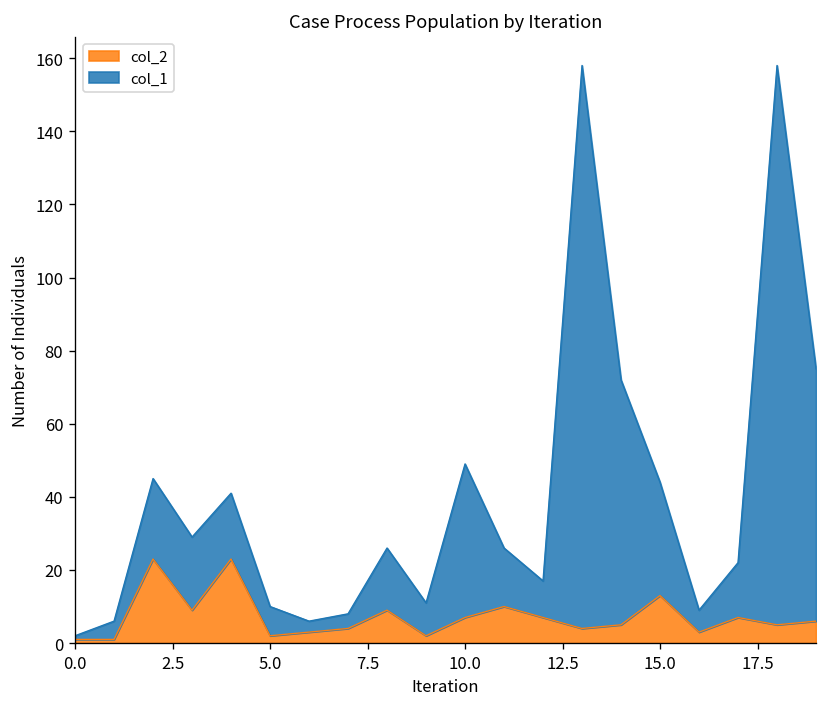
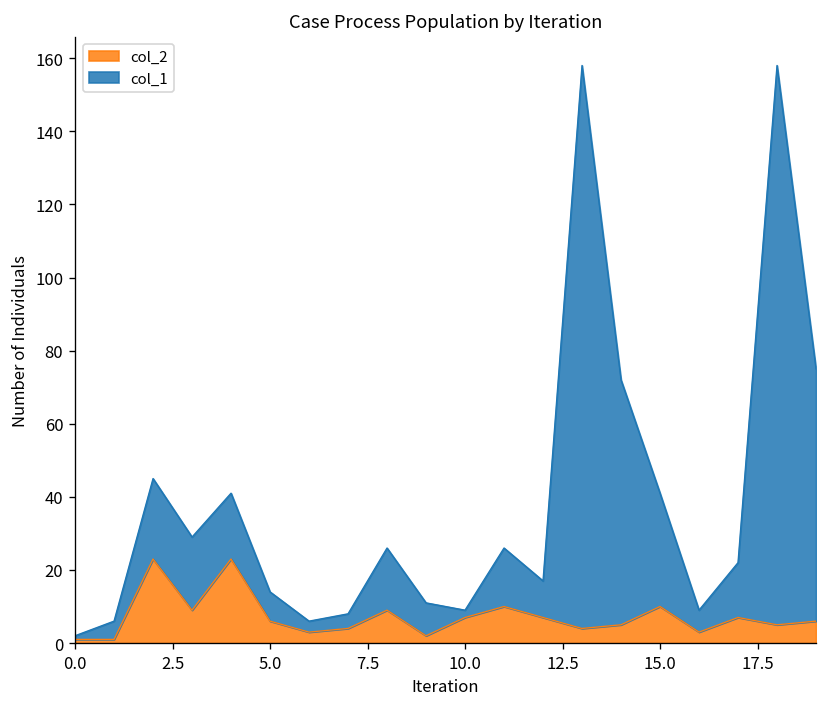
  {
    "col_2": {
      "0.0": 1,
-     "5.0": 2,
+     "5.0": 6,
      "10.0": 7,
-     "15.0": 13
+     "15.0": 10
    },
    "col_1": {
      "0.0": 1,
      "5.0": 8,
-     "10.0": 42,
+     "10.0": 2,
      "15.0": 31
    }
  }
